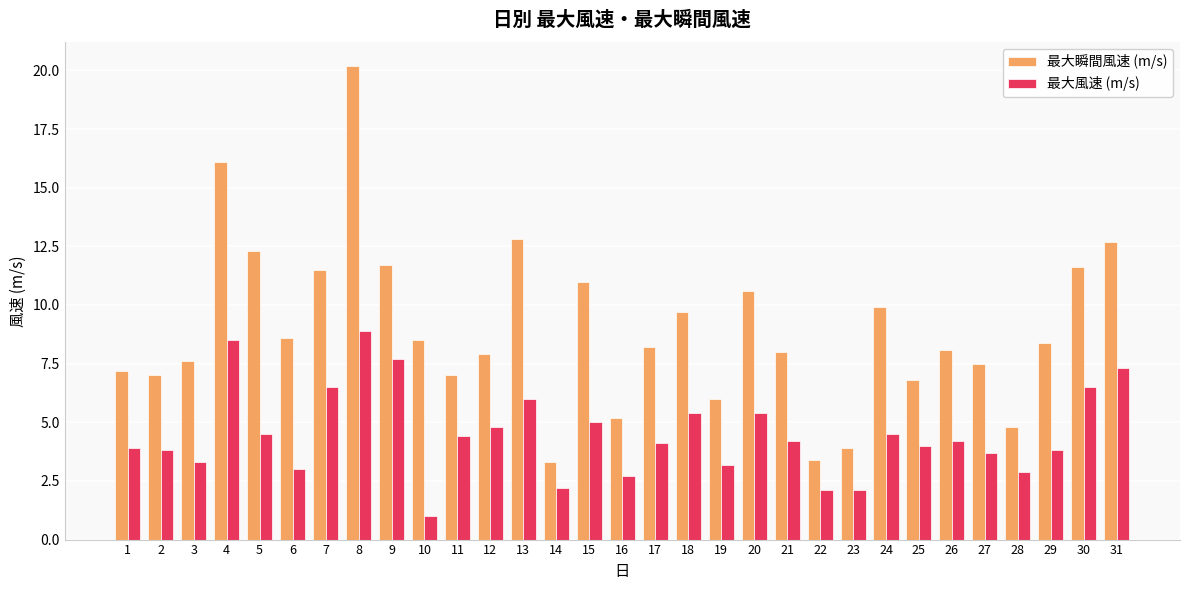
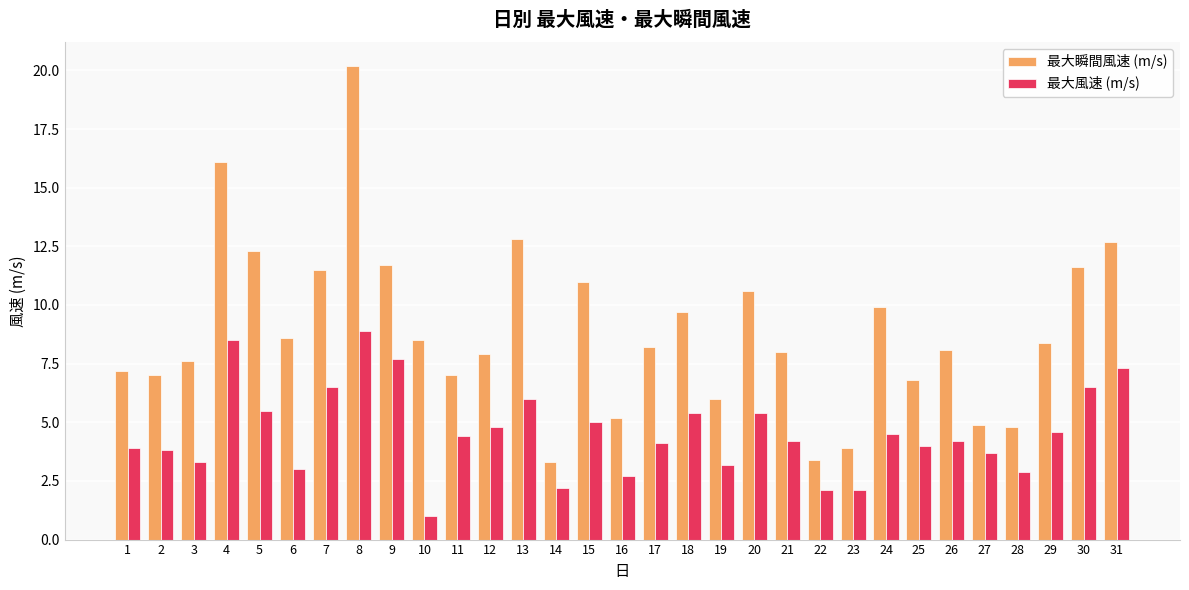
  {
    "最大瞬間風速 (m/s)": {
      "1": 7.2,
      "2": 7.0,
      "3": 7.6,
      "4": 16.1,
      "5": 12.3,
      "6": 8.6,
      "7": 11.5,
      "8": 20.2,
      "9": 11.7,
      "10": 8.5,
      "11": 7.0,
      "12": 7.9,
      "13": 12.8,
      "14": 3.3,
      "15": 11.0,
      "16": 5.2,
      "17": 8.2,
      "18": 9.7,
      "19": 6.0,
      "20": 10.6,
      "21": 8.0,
      "22": 3.4,
      "23": 3.9,
      "24": 9.9,
      "25": 6.8,
      "26": 8.1,
-     "27": 7.5,
+     "27": 4.9,
      "28": 4.8,
      "29": 8.4,
      "30": 11.6,
      "31": 12.7
    },
    "最大風速 (m/s)": {
      "1": 3.9,
      "2": 3.8,
      "3": 3.3,
      "4": 8.5,
-     "5": 4.5,
+     "5": 5.5,
      "6": 3.0,
      "7": 6.5,
      "8": 8.9,
      "9": 7.7,
      "10": 1.0,
      "11": 4.4,
      "12": 4.8,
      "13": 6.0,
      "14": 2.2,
      "15": 5.0,
      "16": 2.7,
      "17": 4.1,
      "18": 5.4,
      "19": 3.2,
      "20": 5.4,
      "21": 4.2,
      "22": 2.1,
      "23": 2.1,
      "24": 4.5,
      "25": 4.0,
      "26": 4.2,
      "27": 3.7,
      "28": 2.9,
-     "29": 3.8,
+     "29": 4.6,
      "30": 6.5,
      "31": 7.3
    }
  }
